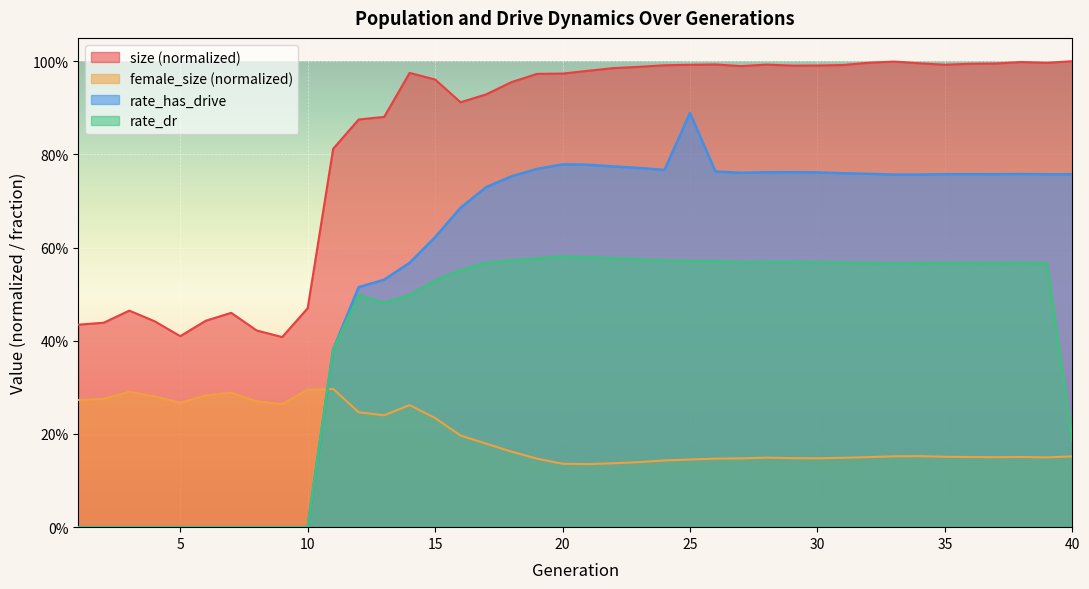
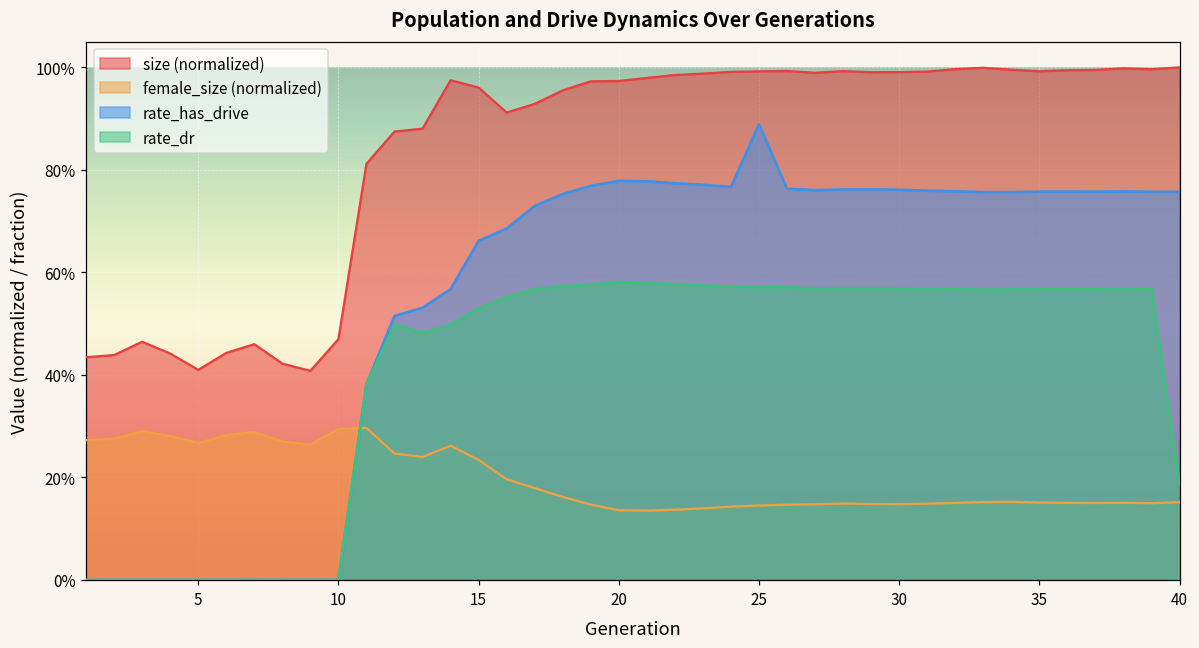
  {
    "size (normalized)": {
      "5": "41%",
      "10": "47%",
      "15": "96%",
      "20": "97%",
      "25": "99%",
      "30": "99%",
      "35": "99%",
      "40": "100%"
    },
    "female_size (normalized)": {
      "5": "27%",
      "10": "29%",
      "15": "23%",
      "20": "14%",
      "25": "15%",
      "30": "15%",
      "35": "15%",
      "40": "15%"
    },
    "rate_has_drive": {
-     "15": "62%",
+     "15": "66%",
      "20": "78%",
      "25": "89%",
      "30": "76%",
      "35": "76%",
      "40": "76%"
    },
    "rate_dr": {
      "15": "53%",
      "20": "58%",
      "25": "57%",
      "30": "57%",
      "35": "57%",
      "40": "19%"
    }
  }
